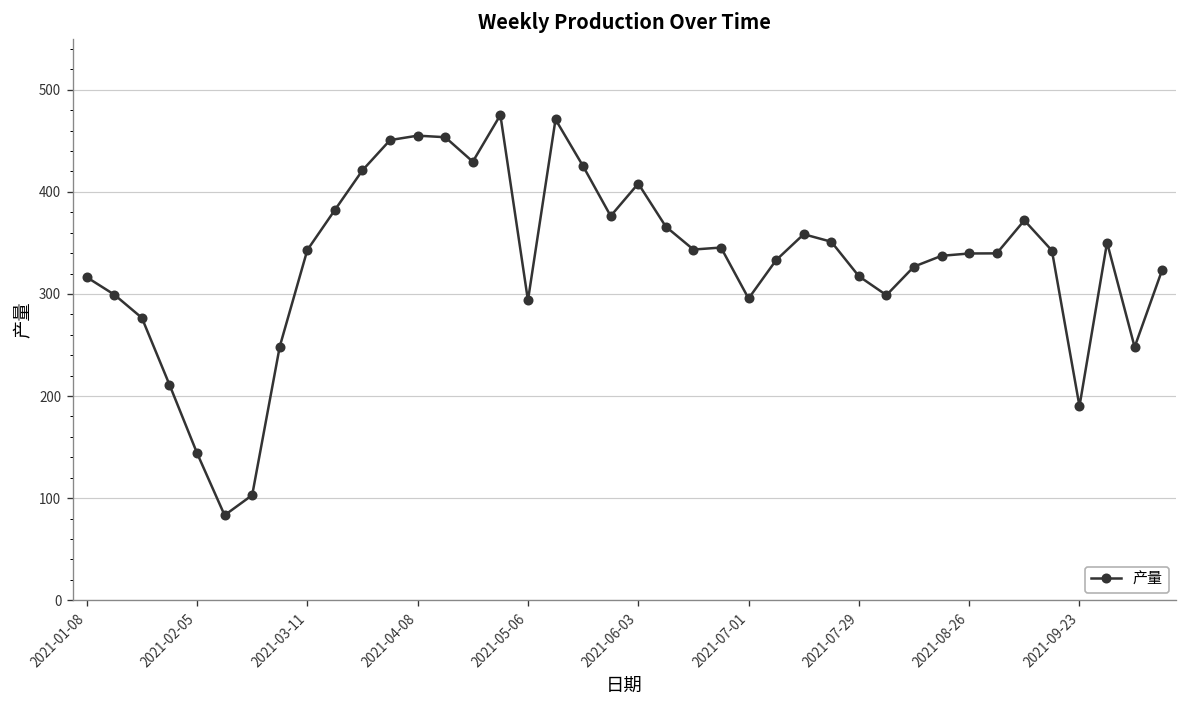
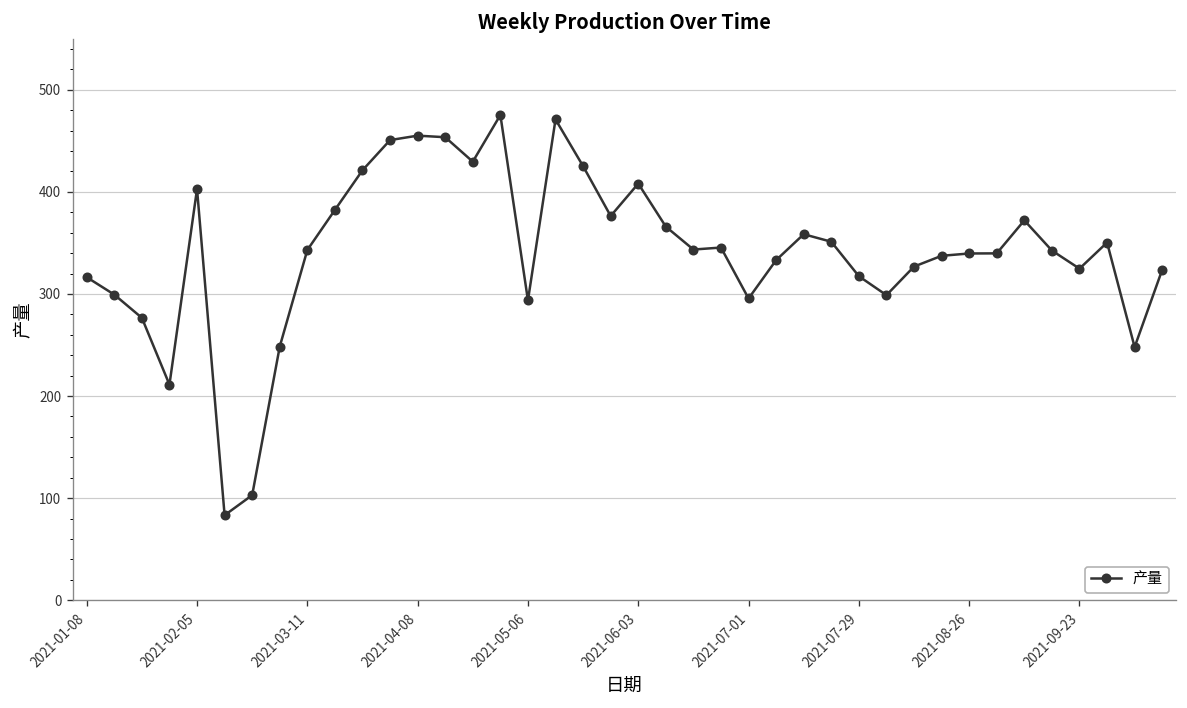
  {
    "2021-01-08": 320,
-   "2021-02-05": 140,
+   "2021-02-05": 400,
    "2021-03-11": 340,
    "2021-04-08": 460,
    "2021-05-06": 290,
    "2021-06-03": 410,
    "2021-07-01": 300,
    "2021-07-29": 320,
    "2021-08-26": 340,
-   "2021-09-23": 190
+   "2021-09-23": 320
  }
